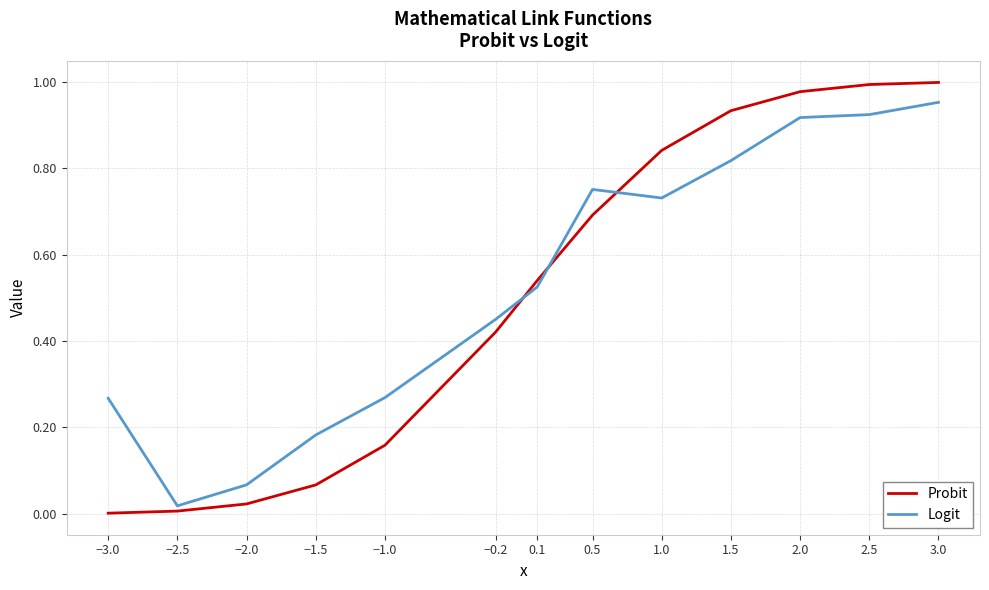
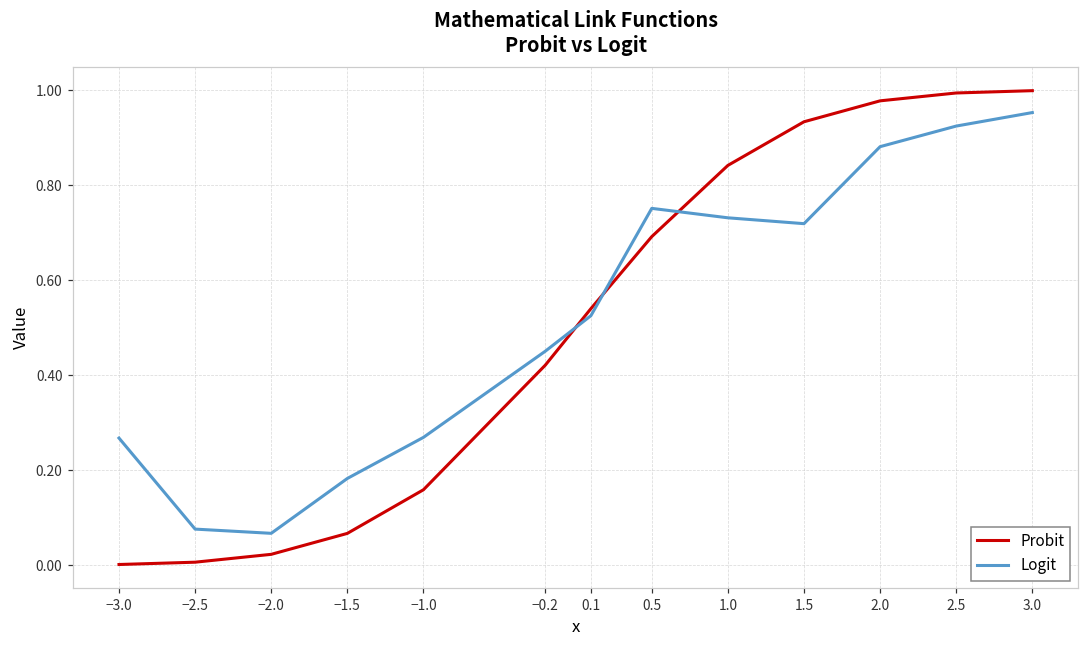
  {
    "Probit": {
      "−3.0": 0.00,
      "−2.5": 0.01,
      "−2.0": 0.02,
      "−1.5": 0.07,
      "−1.0": 0.16,
      "−0.2": 0.42,
      "0.1": 0.54,
      "0.5": 0.69,
      "1.0": 0.84,
      "1.5": 0.93,
      "2.0": 0.98,
      "2.5": 0.99,
      "3.0": 1.00
    },
    "Logit": {
      "−3.0": 0.27,
-     "−2.5": 0.02,
+     "−2.5": 0.08,
      "−2.0": 0.07,
      "−1.5": 0.18,
      "−1.0": 0.27,
      "−0.2": 0.45,
      "0.1": 0.52,
      "0.5": 0.75,
      "1.0": 0.73,
-     "1.5": 0.82,
-     "2.0": 0.92,
+     "1.5": 0.72,
+     "2.0": 0.88,
      "2.5": 0.92,
      "3.0": 0.95
    }
  }
